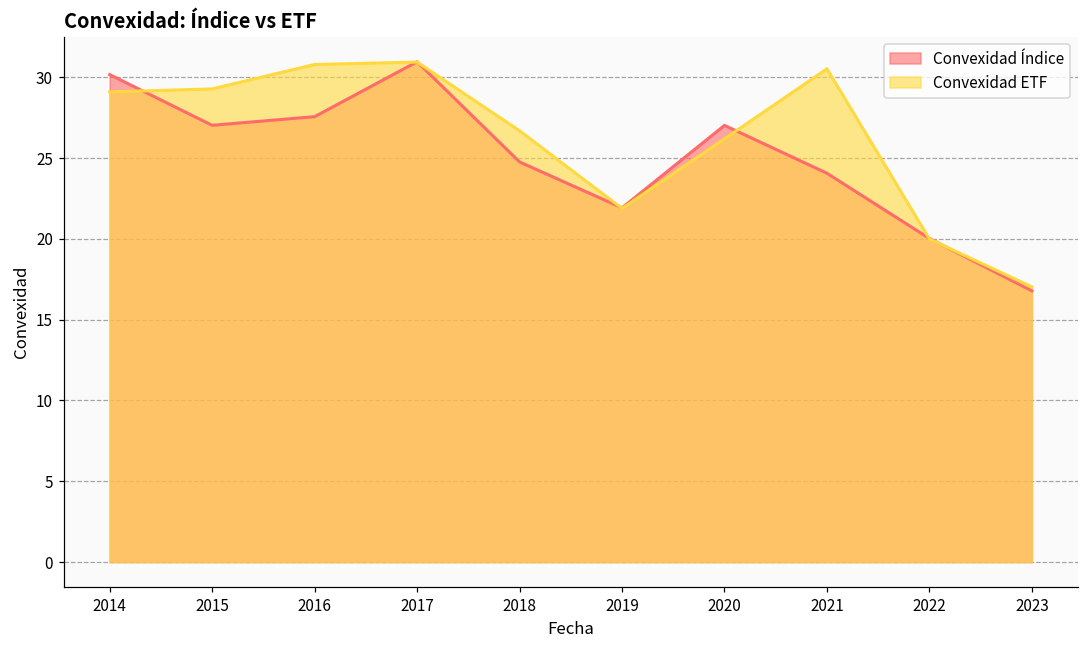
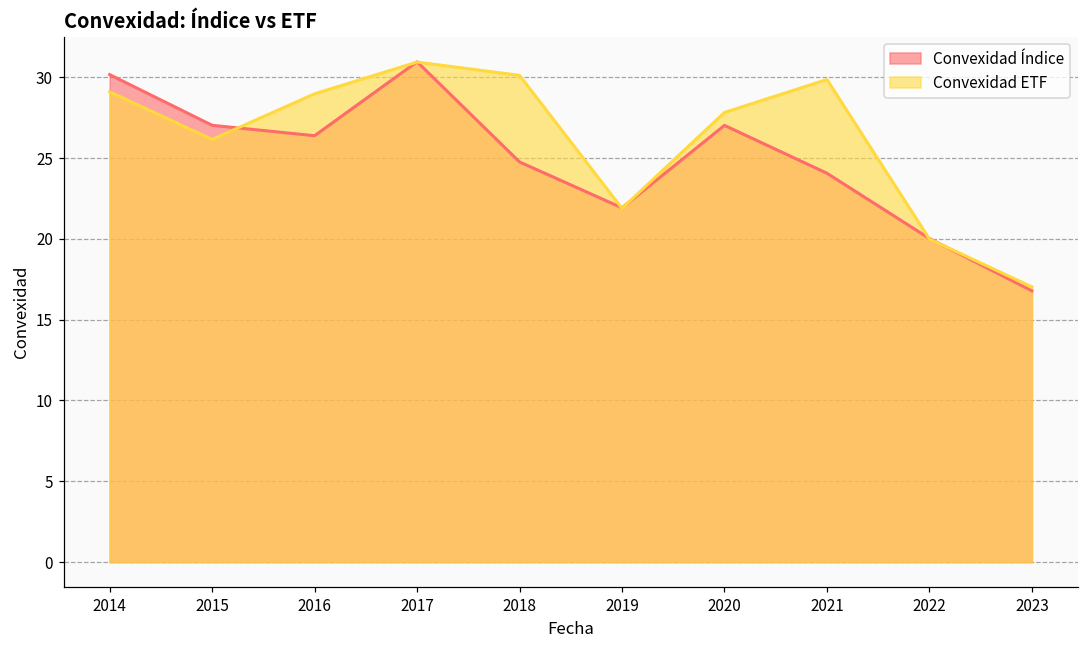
  {
    "Convexidad Índice": {
      "2014": 30.2,
      "2015": 27.0,
-     "2016": 27.6,
+     "2016": 26.4,
      "2018": 24.8,
      "2020": 27.0,
      "2021": 24.1,
      "2023": 16.8
    },
    "Convexidad ETF": {
      "2014": 29.1,
-     "2015": 29.3,
-     "2016": 30.8,
-     "2018": 26.7,
-     "2020": 26.2,
-     "2021": 30.5,
+     "2015": 26.2,
+     "2016": 29.0,
+     "2018": 30.1,
+     "2020": 27.8,
+     "2021": 29.9,
      "2023": 17.0
    }
  }
